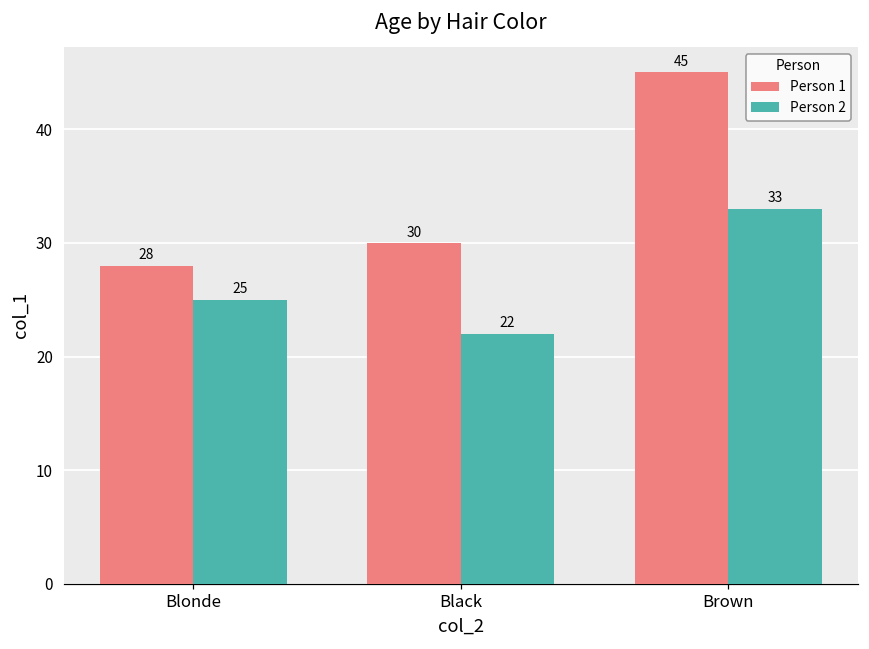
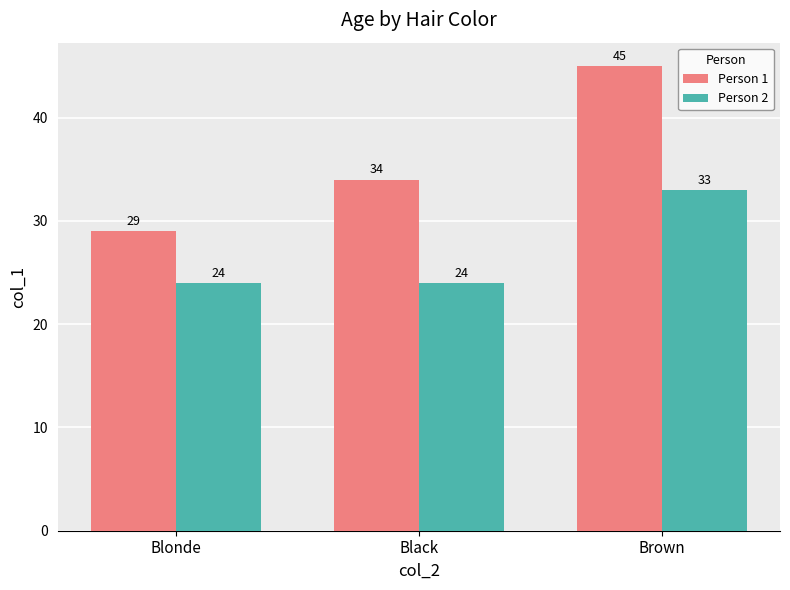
  {
    "Person 1": {
-     "Blonde": 28,
-     "Black": 30,
+     "Blonde": 29,
+     "Black": 34,
      "Brown": 45
    },
    "Person 2": {
-     "Blonde": 25,
-     "Black": 22,
+     "Blonde": 24,
+     "Black": 24,
      "Brown": 33
    }
  }
